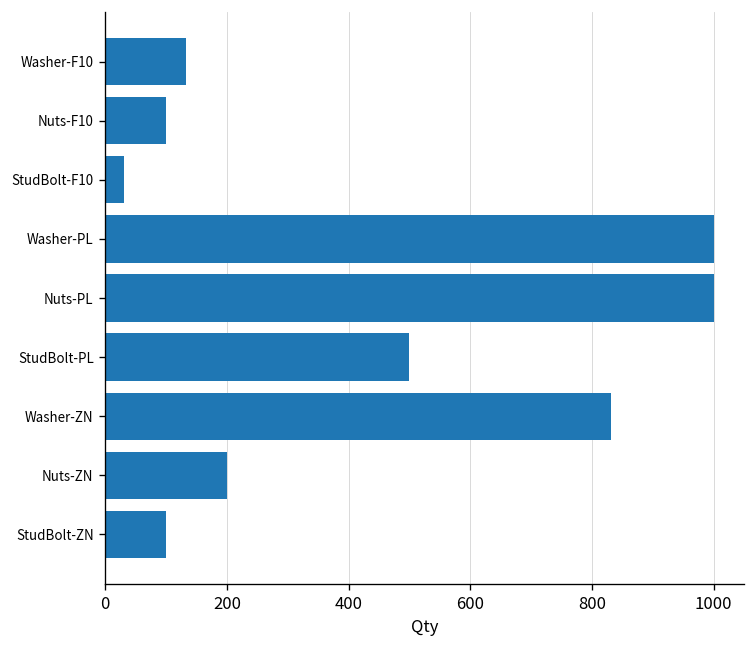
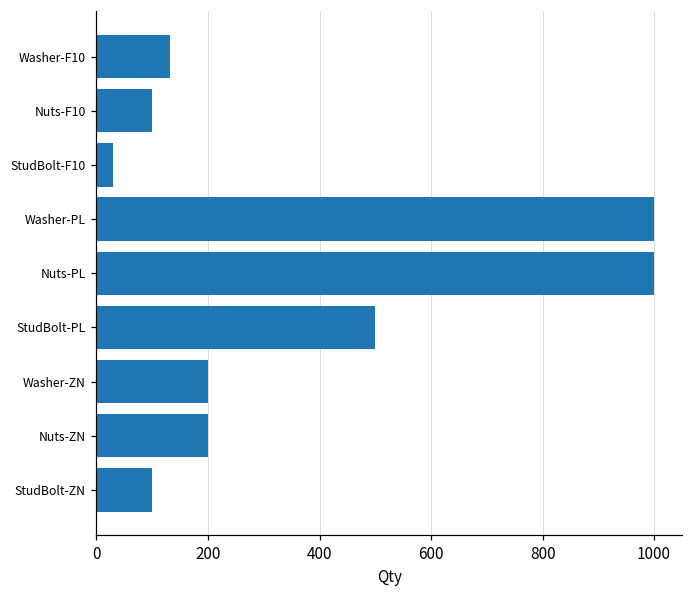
  {
    "Washer-F10": 130,
    "Nuts-F10": 100,
    "StudBolt-F10": 30,
    "Washer-PL": 1000,
    "Nuts-PL": 1000,
    "StudBolt-PL": 500,
-   "Washer-ZN": 830,
+   "Washer-ZN": 200,
    "Nuts-ZN": 200,
    "StudBolt-ZN": 100
  }
